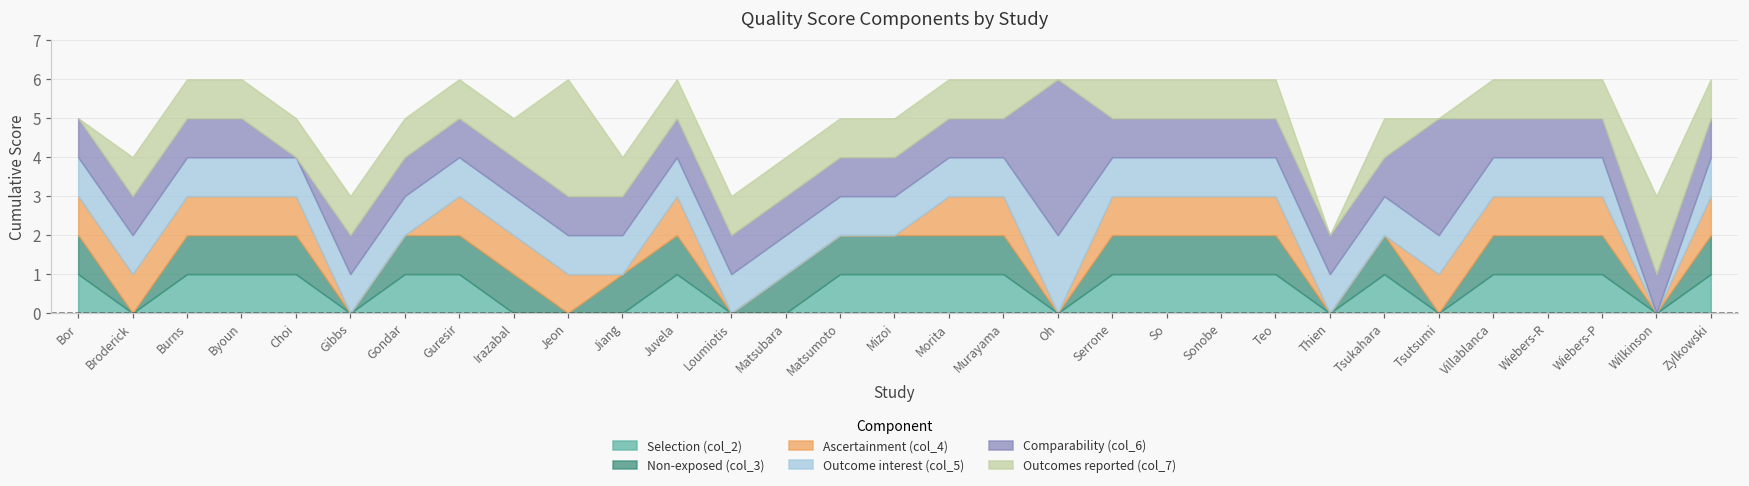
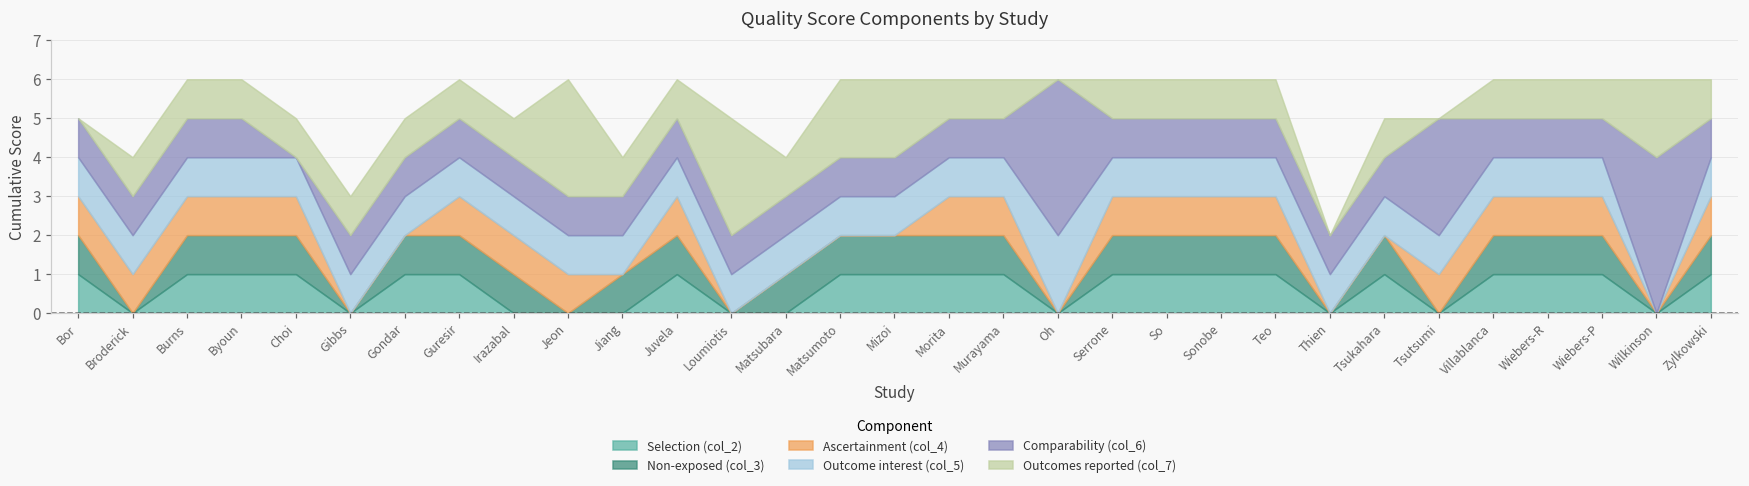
  {
    "Selection (col_2)": {
      "Bor": 1,
      "Burns": 1,
      "Byoun": 1,
      "Choi": 1,
      "Gondar": 1,
      "Guresir": 1,
      "Irazabal": 0,
      "Jiang": 0,
      "Juvela": 1,
      "Matsubara": 0,
      "Matsumoto": 1,
      "Mizoi": 1,
      "Morita": 1,
      "Murayama": 1,
      "Serrone": 1,
      "So": 1,
      "Sonobe": 1,
      "Teo": 1,
      "Tsukahara": 1,
      "Villablanca": 1,
      "Wiebers-R": 1,
      "Wiebers-P": 1,
      "Zylkowski": 1
    },
    "Comparability (col_6)": {
      "Broderick": 1,
      "Burns": 1,
      "Byoun": 1,
      "Gibbs": 1,
      "Gondar": 1,
      "Guresir": 1,
      "Irazabal": 1,
      "Jeon": 1,
      "Jiang": 1,
      "Juvela": 1,
      "Loumiotis": 1,
      "Matsubara": 1,
      "Matsumoto": 1,
      "Mizoi": 1,
      "Morita": 1,
      "Murayama": 1,
      "Serrone": 1,
      "So": 1,
      "Sonobe": 1,
      "Teo": 1,
      "Tsukahara": 1,
      "Villablanca": 1,
      "Wiebers-R": 1,
      "Wiebers-P": 1,
-     "Wilkinson": 1,
+     "Wilkinson": 4,
      "Zylkowski": 1
    },
    "Outcomes reported (col_7)": {
      "Broderick": 1,
      "Burns": 1,
      "Byoun": 1,
      "Choi": 1,
      "Gibbs": 1,
      "Gondar": 1,
      "Guresir": 1,
      "Irazabal": 1,
      "Jeon": 3,
      "Jiang": 1,
      "Juvela": 1,
-     "Loumiotis": 1,
+     "Loumiotis": 3,
      "Matsubara": 1,
-     "Matsumoto": 1,
-     "Mizoi": 1,
+     "Matsumoto": 2,
+     "Mizoi": 2,
      "Morita": 1,
      "Murayama": 1,
      "Serrone": 1,
      "So": 1,
      "Sonobe": 1,
      "Teo": 1,
      "Tsukahara": 1,
      "Villablanca": 1,
      "Wiebers-R": 1,
      "Wiebers-P": 1,
      "Wilkinson": 2,
      "Zylkowski": 1
    }
  }
